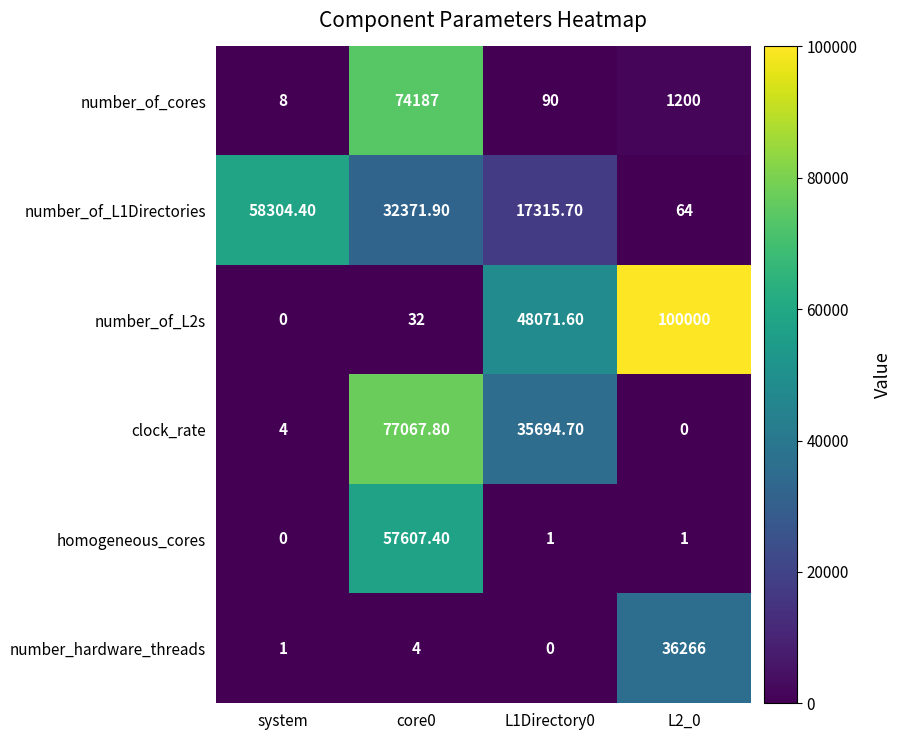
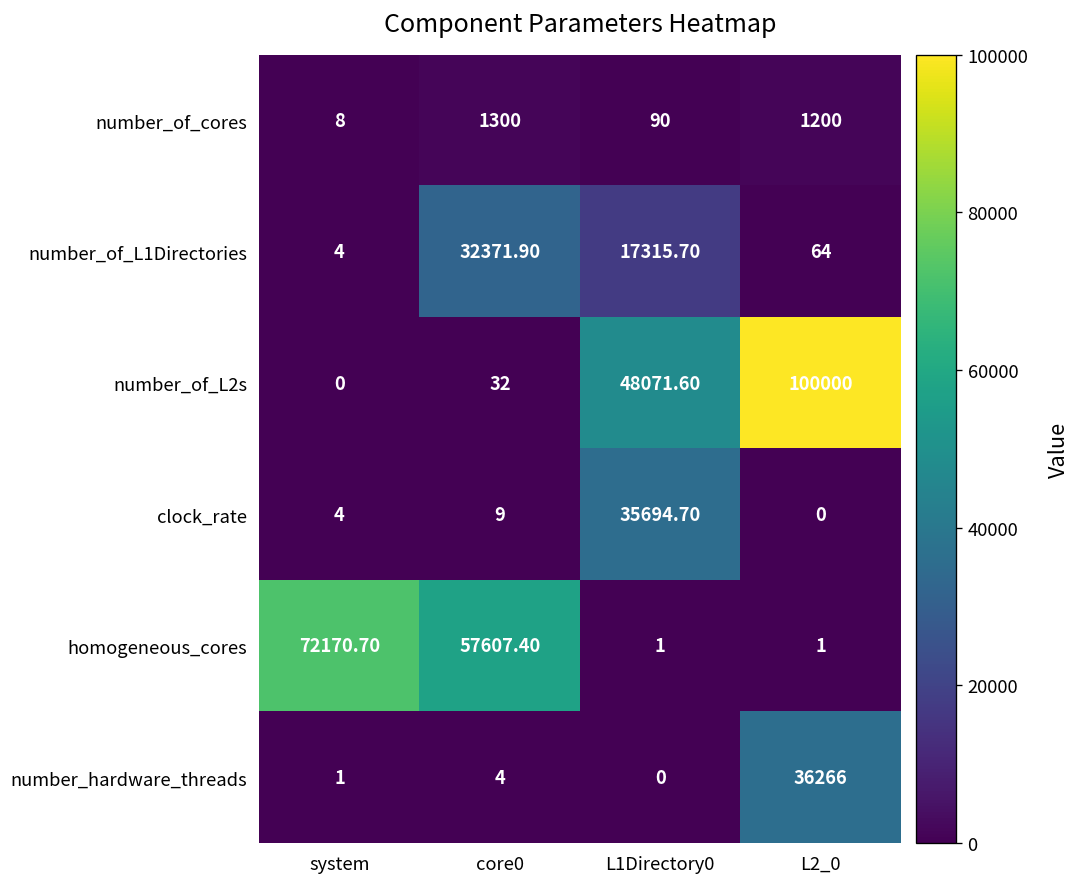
  {
    "number_of_cores": {
      "system": 8,
-     "core0": 74187,
+     "core0": 1300,
      "L1Directory0": 90,
      "L2_0": 1200
    },
    "number_of_L1Directories": {
-     "system": 58304.40,
+     "system": 4,
      "core0": 32371.90,
      "L1Directory0": 17315.70,
      "L2_0": 64
    },
    "number_of_L2s": {
      "system": 0,
      "core0": 32,
      "L1Directory0": 48071.60,
      "L2_0": 100000
    },
    "clock_rate": {
      "system": 4,
-     "core0": 77067.80,
+     "core0": 9,
      "L1Directory0": 35694.70,
      "L2_0": 0
    },
    "homogeneous_cores": {
-     "system": 0,
+     "system": 72170.70,
      "core0": 57607.40,
      "L1Directory0": 1,
      "L2_0": 1
    },
    "number_hardware_threads": {
      "system": 1,
      "core0": 4,
      "L1Directory0": 0,
      "L2_0": 36266
    }
  }
